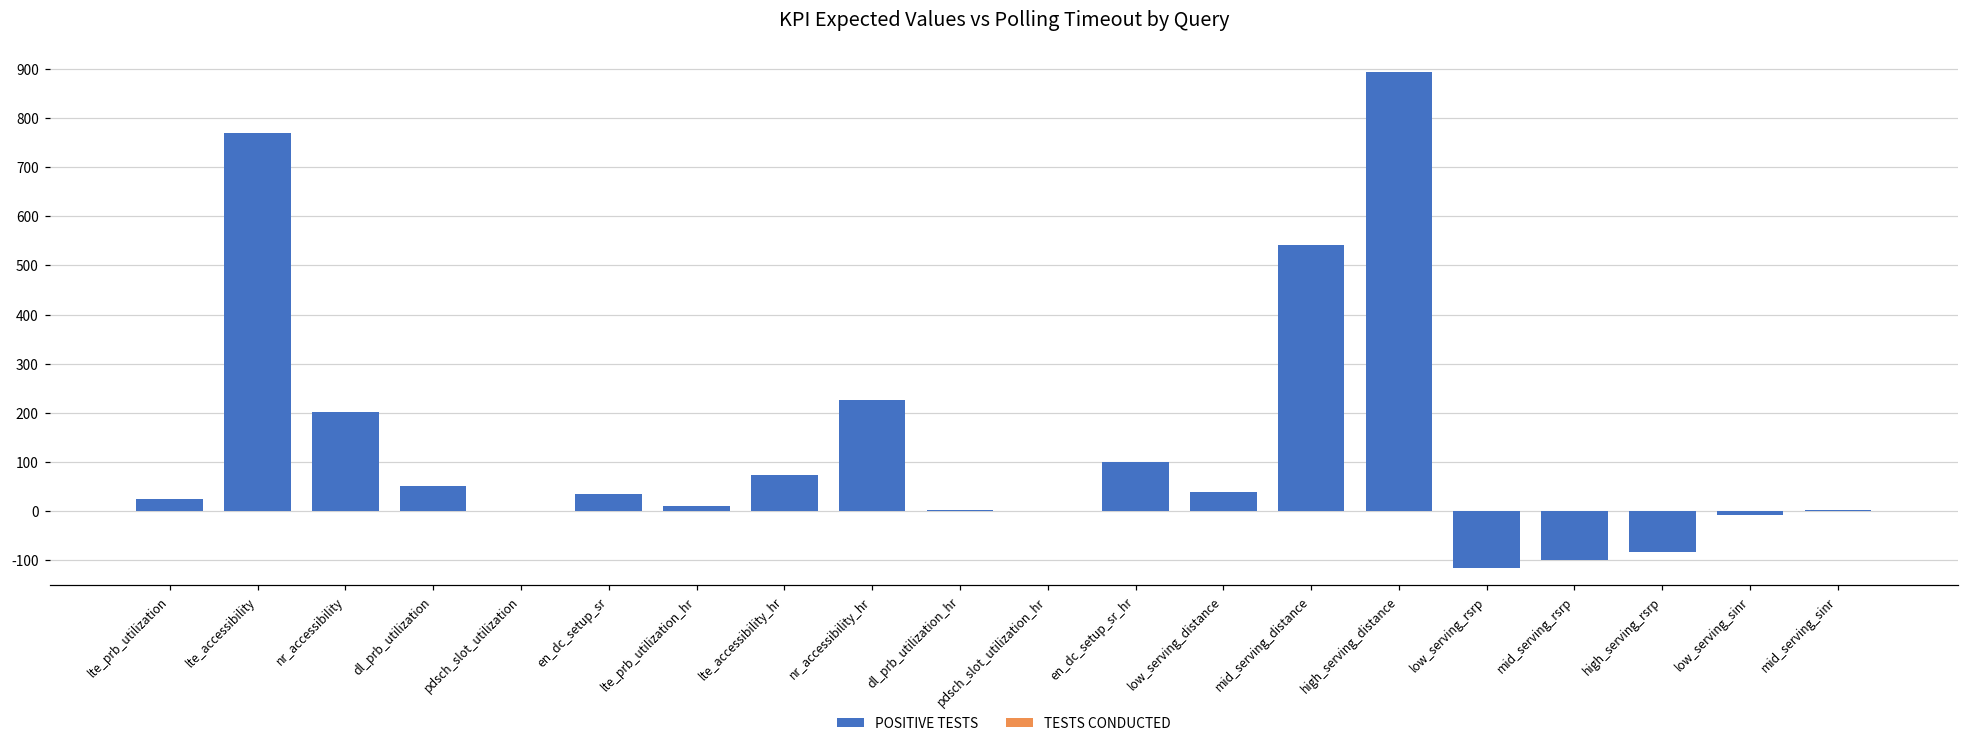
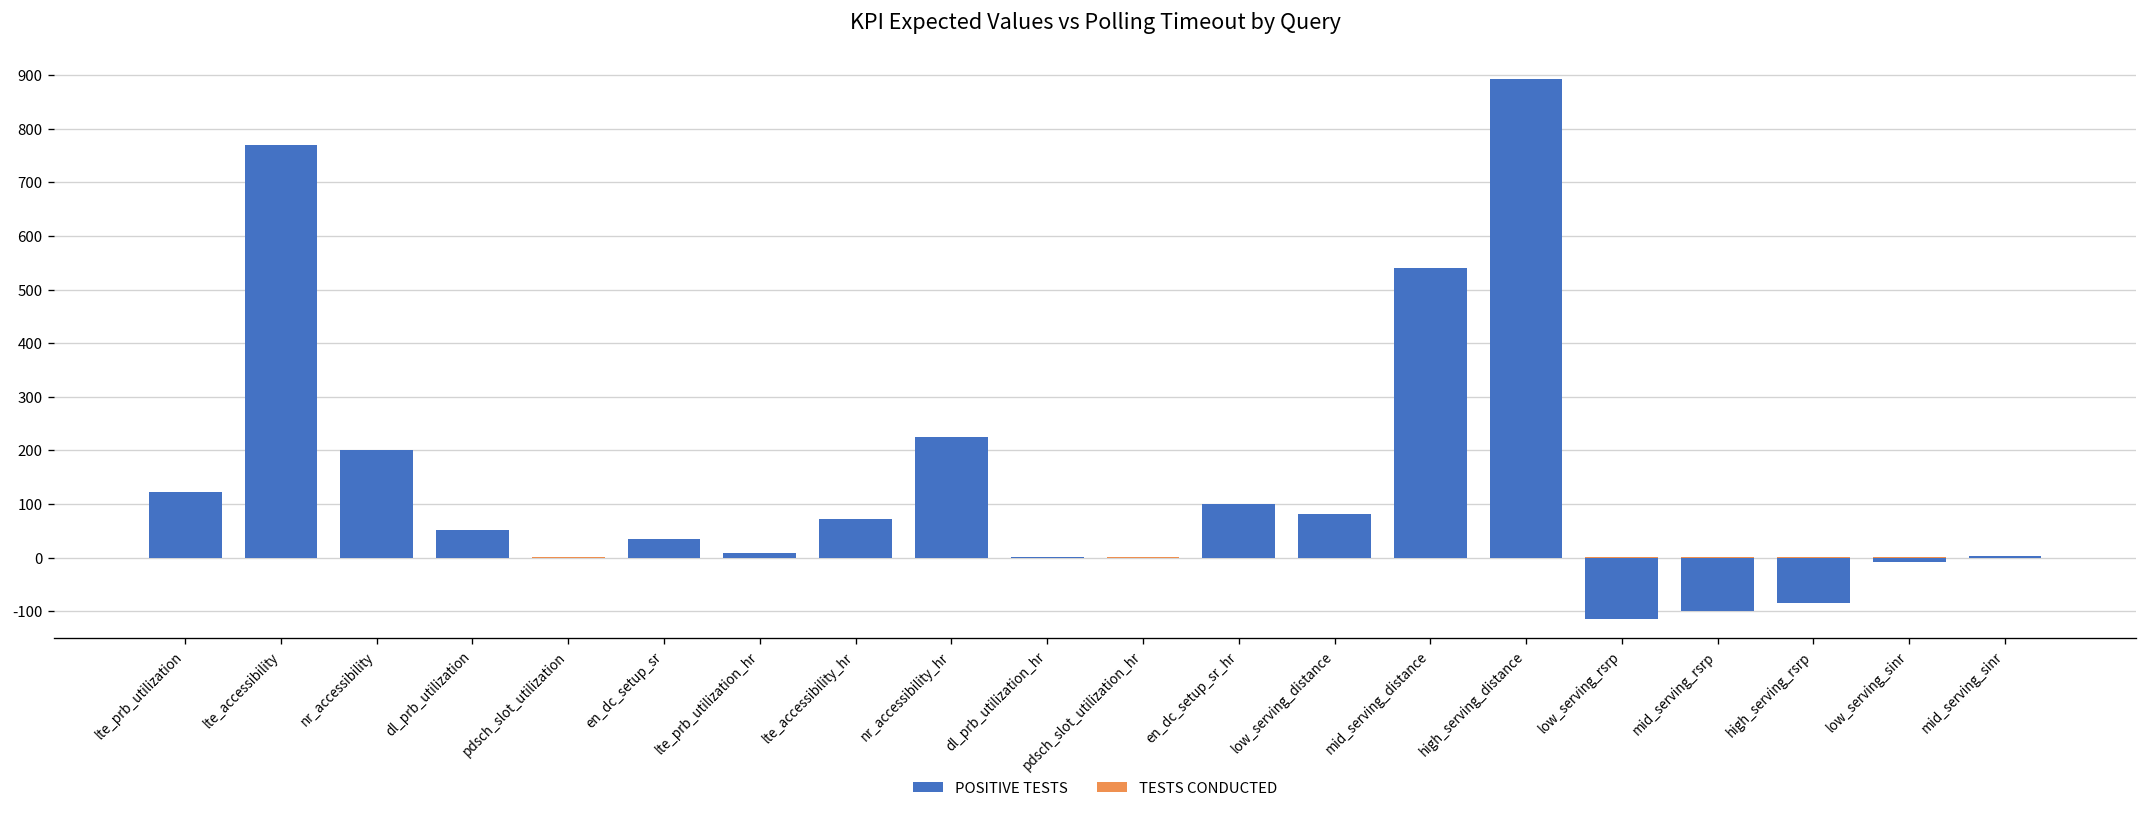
  {
    "POSITIVE TESTS": {
-     "lte_prb_utilization": 30,
+     "lte_prb_utilization": 120,
      "lte_accessibility": 770,
      "nr_accessibility": 200,
      "dl_prb_utilization": 50,
      "en_dc_setup_sr": 40,
      "lte_prb_utilization_hr": 10,
      "lte_accessibility_hr": 70,
      "nr_accessibility_hr": 230,
      "en_dc_setup_sr_hr": 100,
-     "low_serving_distance": 40,
+     "low_serving_distance": 80,
      "mid_serving_distance": 540,
      "high_serving_distance": 890,
      "low_serving_rsrp": -120,
      "mid_serving_rsrp": -100,
      "high_serving_rsrp": -80,
      "low_serving_sinr": -10
    }
  }
